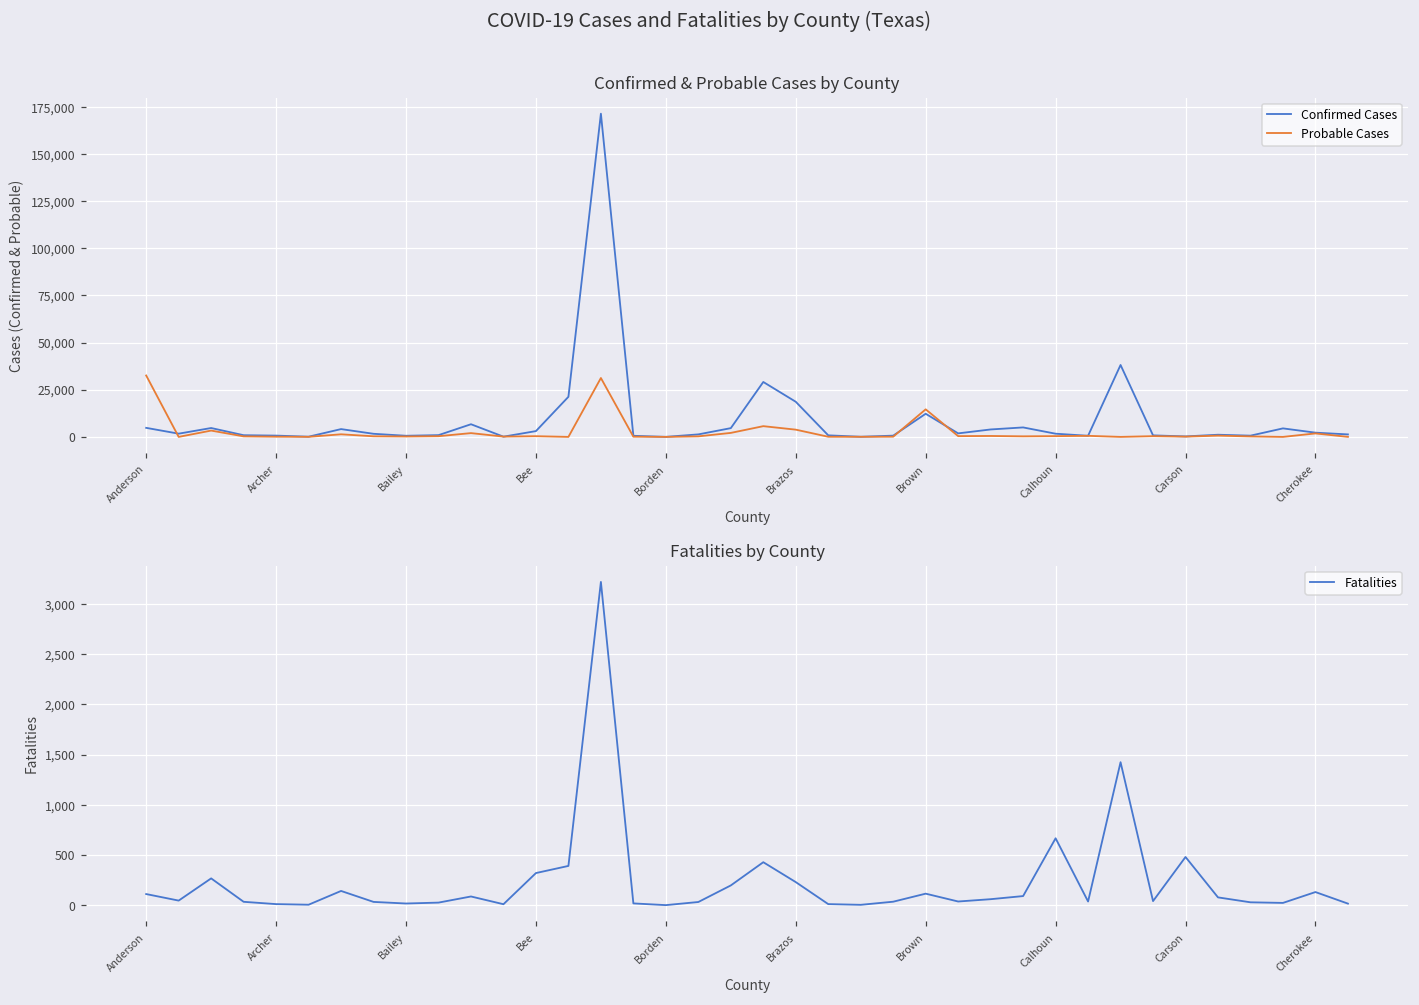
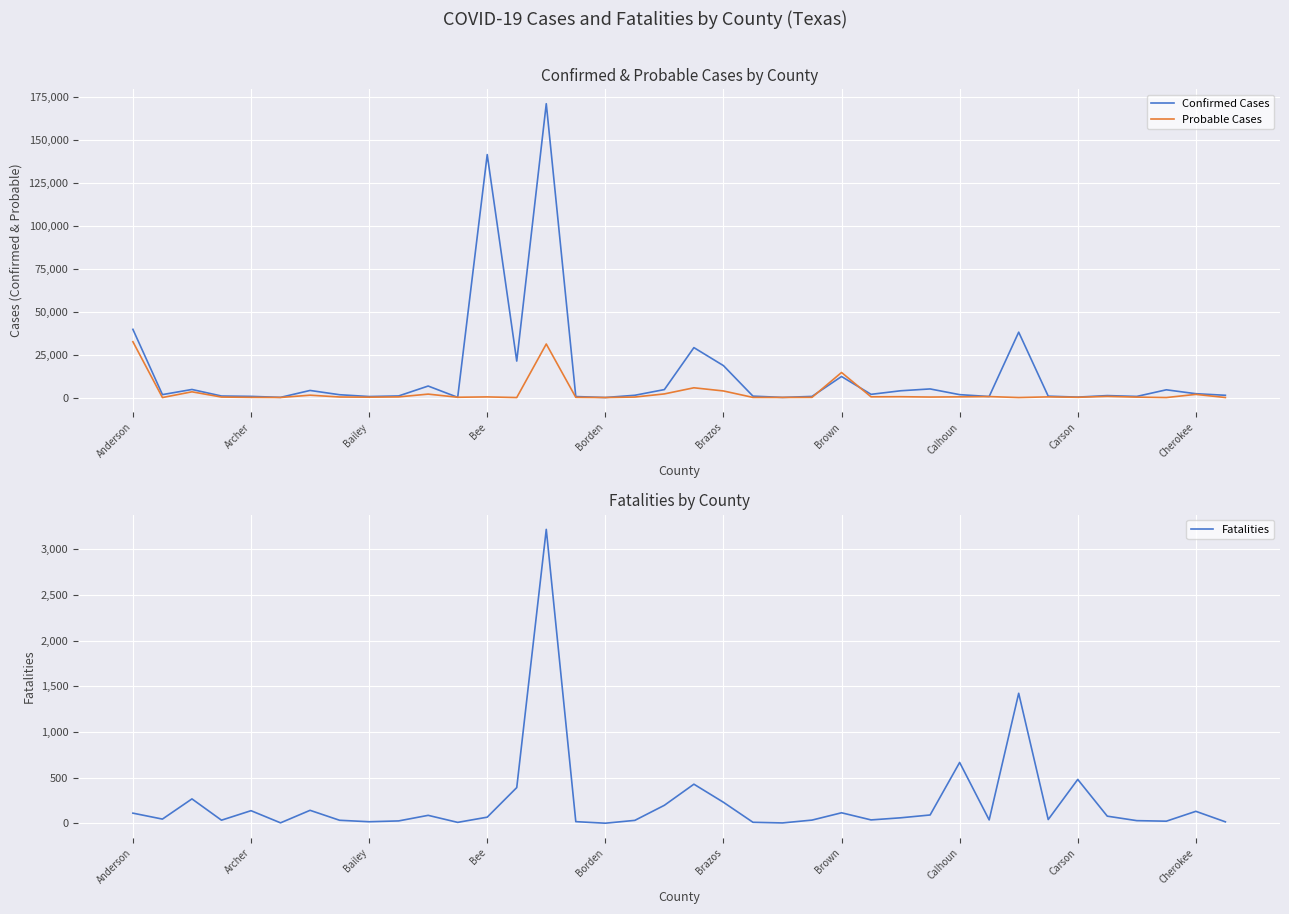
  {
    "Confirmed & Probable Cases by County": {
      "Confirmed Cases": {
-       "Anderson": "5,000",
-       "Bee": "3,000",
+       "Anderson": "40,000",
+       "Bee": "142,000",
        "Brazos": "19,000",
        "Brown": "12,000"
      },
      "Probable Cases": {
        "Anderson": "33,000",
        "Bee": "0",
        "Brazos": "4,000",
        "Brown": "15,000"
      }
    },
    "Fatalities by County": {
      "Anderson": "100",
-     "Archer": "0",
+     "Archer": "100",
      "Bailey": "0",
-     "Bee": "300",
+     "Bee": "100",
      "Borden": "0",
      "Brazos": "200",
      "Brown": "100",
      "Calhoun": "700",
      "Carson": "500",
      "Cherokee": "100"
    }
  }
